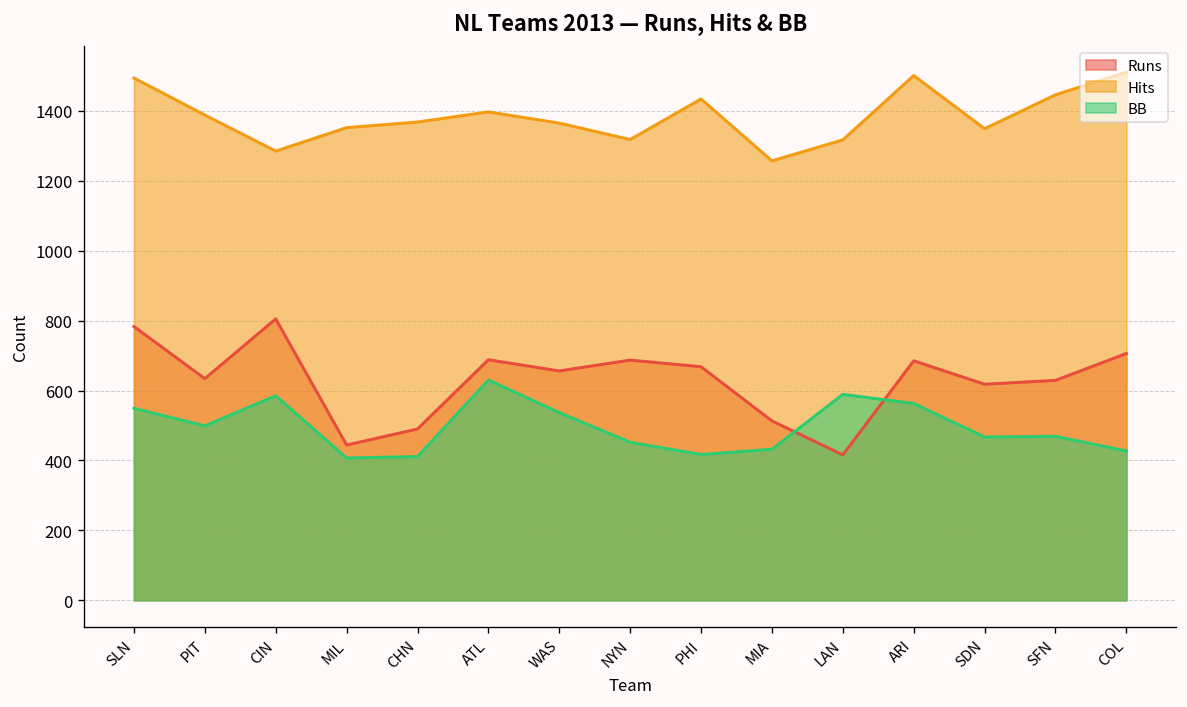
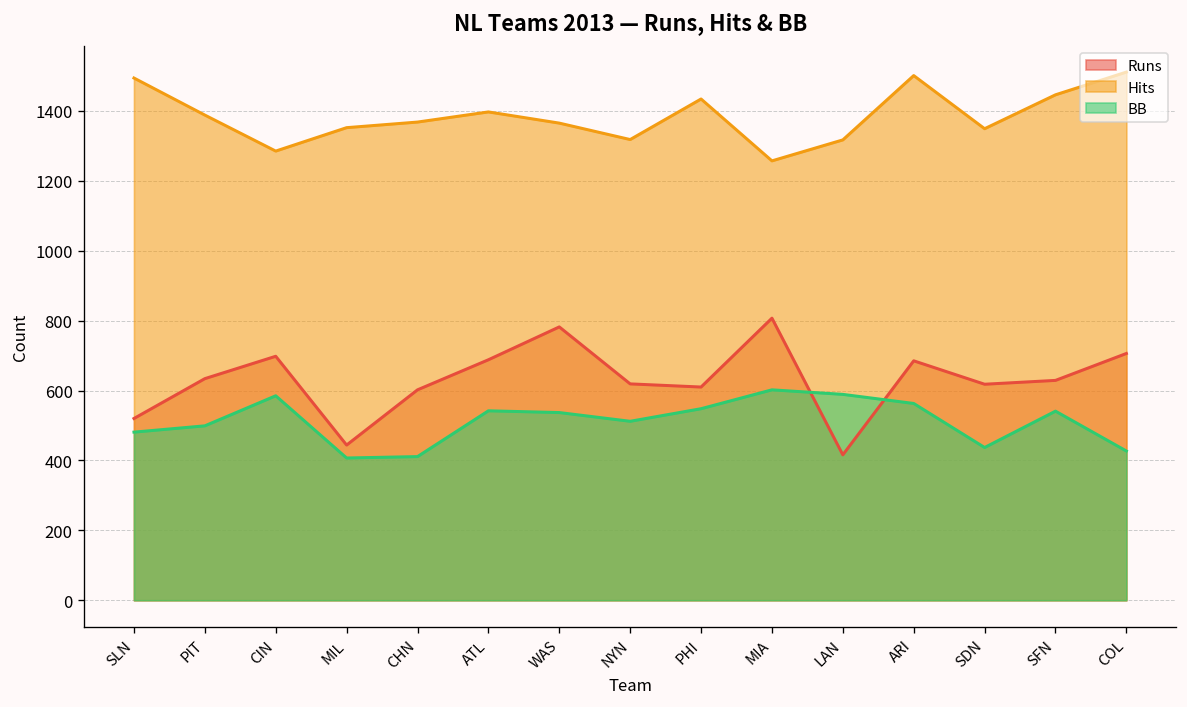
  {
    "Runs": {
-     "SLN": 780,
+     "SLN": 520,
      "PIT": 630,
-     "CIN": 810,
+     "CIN": 700,
      "MIL": 440,
-     "CHN": 490,
+     "CHN": 600,
      "ATL": 690,
-     "WAS": 660,
-     "NYN": 690,
-     "PHI": 670,
-     "MIA": 510,
+     "WAS": 780,
+     "NYN": 620,
+     "PHI": 610,
+     "MIA": 810,
      "LAN": 420,
      "ARI": 690,
      "SDN": 620,
      "SFN": 630,
      "COL": 710
    },
    "Hits": {
      "SLN": 1490,
      "PIT": 1390,
      "CIN": 1290,
      "MIL": 1350,
      "CHN": 1370,
      "ATL": 1400,
      "WAS": 1370,
      "NYN": 1320,
      "PHI": 1430,
      "MIA": 1260,
      "LAN": 1320,
      "ARI": 1500,
      "SDN": 1350,
      "SFN": 1450
    },
    "BB": {
-     "SLN": 550,
+     "SLN": 480,
      "PIT": 500,
      "CIN": 590,
      "MIL": 410,
      "CHN": 410,
-     "ATL": 630,
+     "ATL": 540,
      "WAS": 540,
-     "NYN": 450,
-     "PHI": 420,
-     "MIA": 430,
+     "NYN": 510,
+     "PHI": 550,
+     "MIA": 600,
      "LAN": 590,
      "ARI": 560,
-     "SDN": 470,
-     "SFN": 470,
+     "SDN": 440,
+     "SFN": 540,
      "COL": 430
    }
  }
